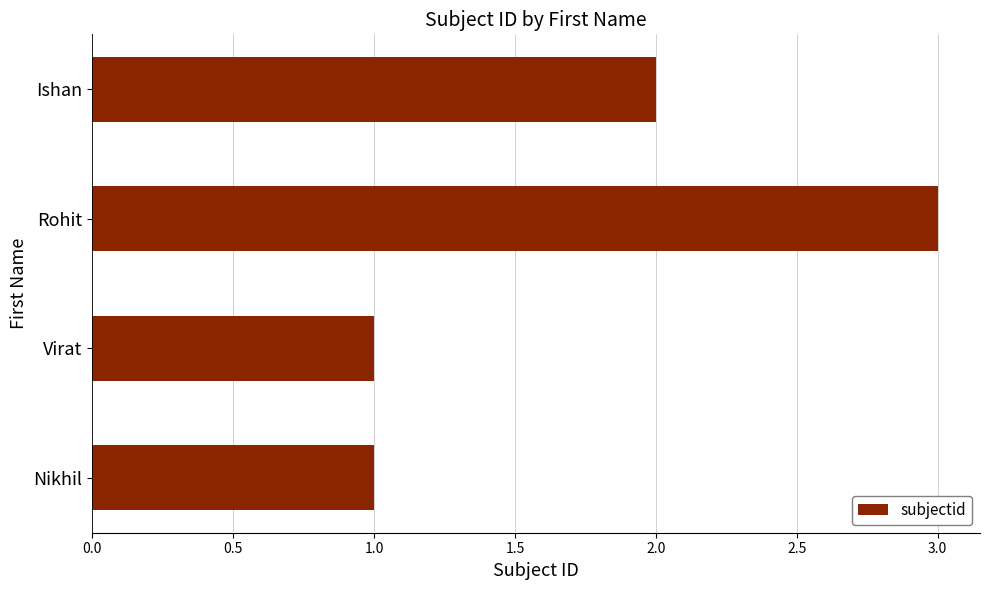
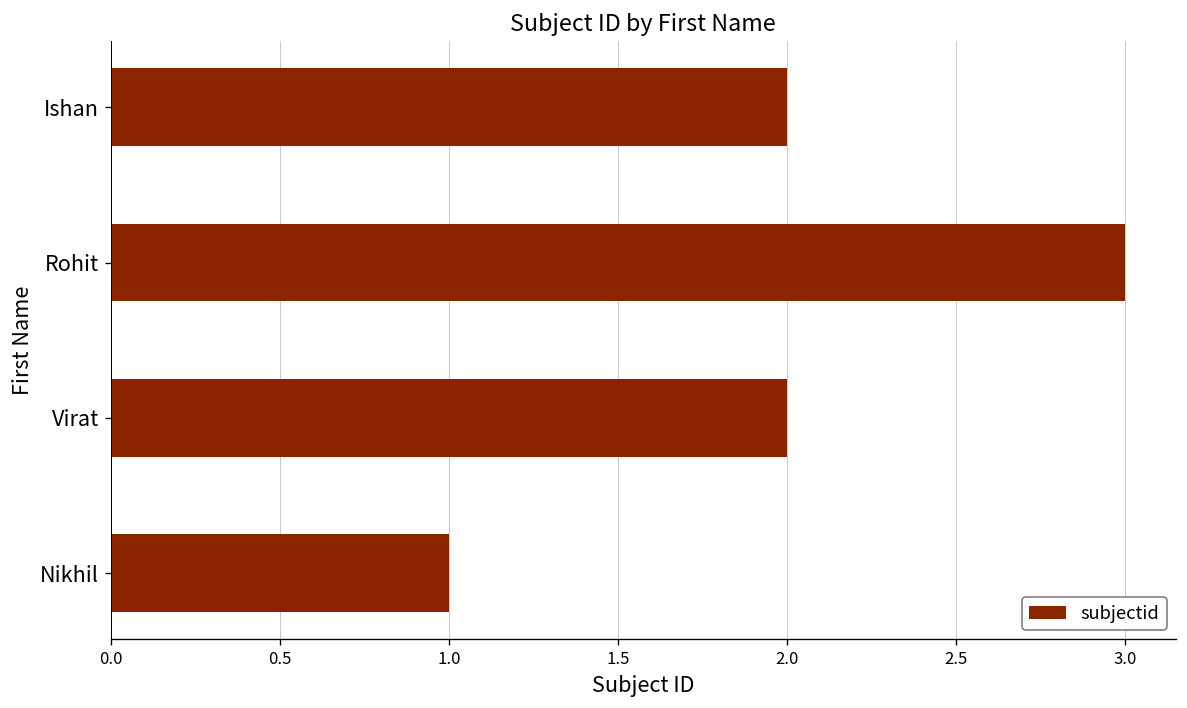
  {
    "Ishan": 2,
    "Rohit": 3,
-   "Virat": 1,
+   "Virat": 2,
    "Nikhil": 1
  }
